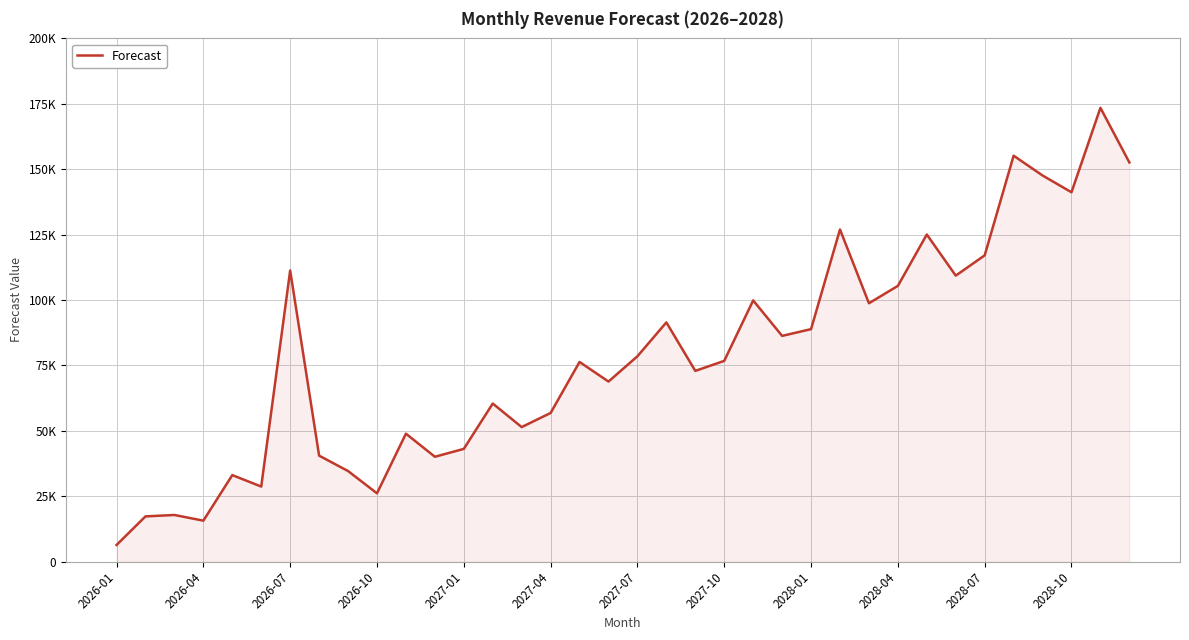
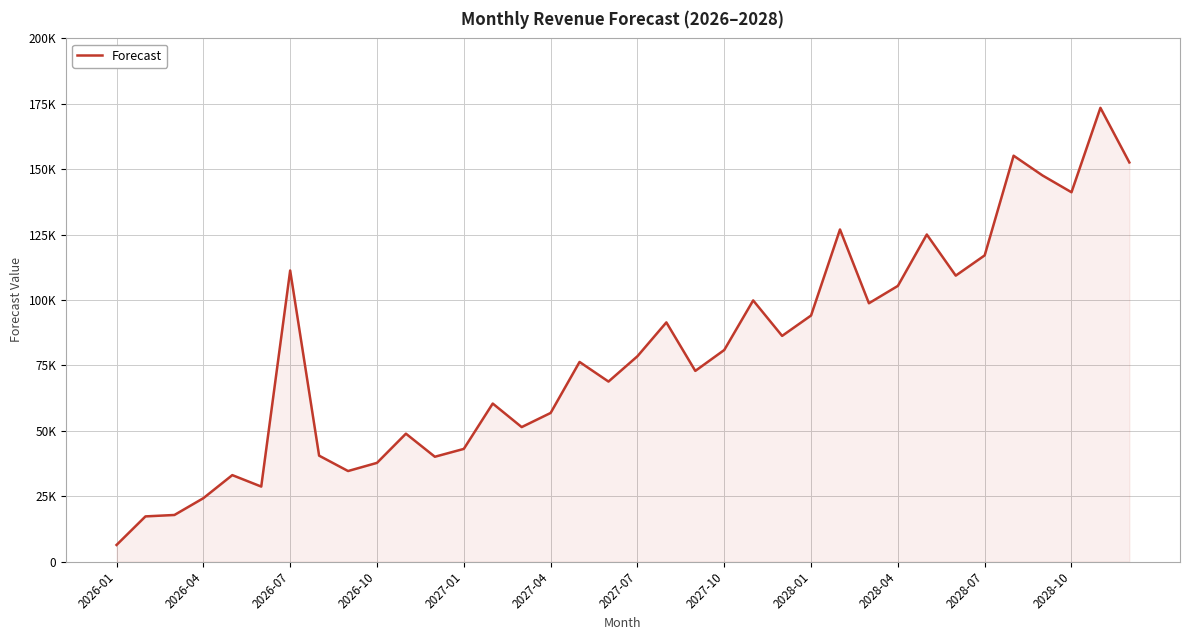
  {
    "2026-01": 6000,
-   "2026-04": 16000,
+   "2026-04": 24000,
    "2026-07": 111000,
-   "2026-10": 26000,
+   "2026-10": 38000,
    "2027-01": 43000,
    "2027-04": 57000,
    "2027-07": 78000,
-   "2027-10": 77000,
-   "2028-01": 89000,
+   "2027-10": 81000,
+   "2028-01": 94000,
    "2028-04": 105000,
    "2028-07": 117000,
    "2028-10": 141000
  }
